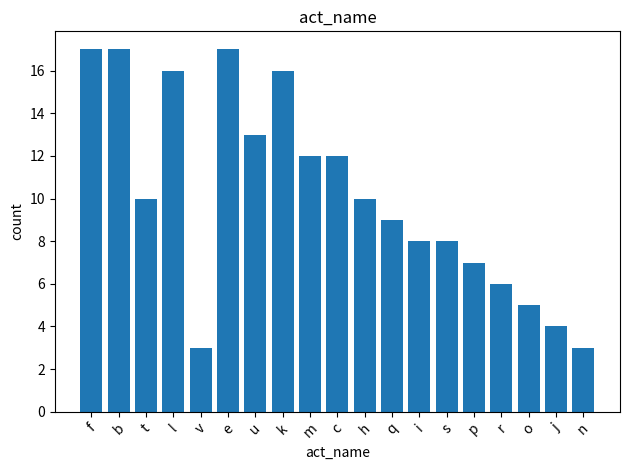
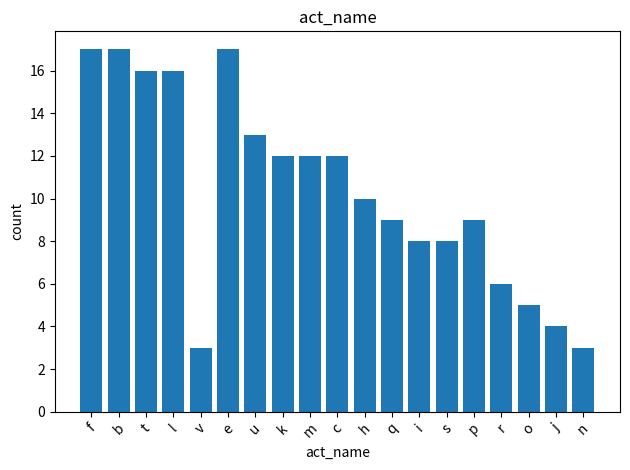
  {
    "f": 17,
    "b": 17,
-   "t": 10,
+   "t": 16,
    "l": 16,
    "v": 3,
    "e": 17,
    "u": 13,
-   "k": 16,
+   "k": 12,
    "m": 12,
    "c": 12,
    "h": 10,
    "q": 9,
    "i": 8,
    "s": 8,
-   "p": 7,
+   "p": 9,
    "r": 6,
    "o": 5,
    "j": 4,
    "n": 3
  }
